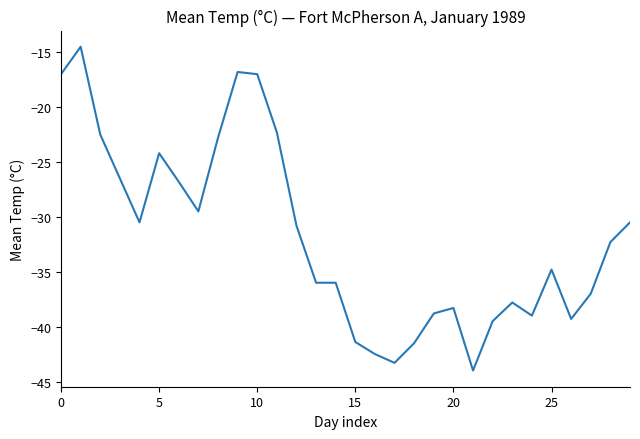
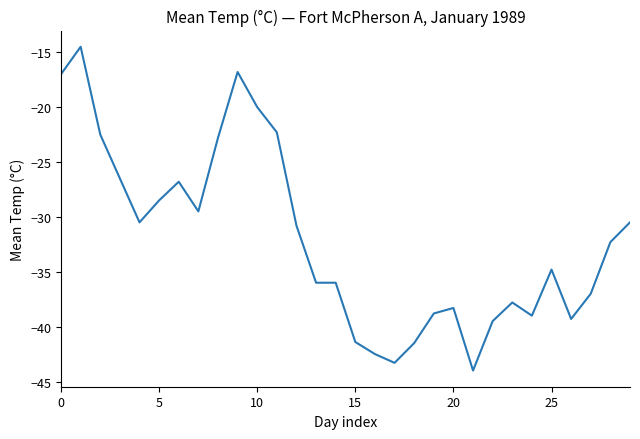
  {
    "0": -17.0,
-   "5": -24.2,
-   "10": -17,
+   "5": -28.5,
+   "10": -20,
    "15": -41.4,
    "20": -38.3,
    "25": -34.8
  }
